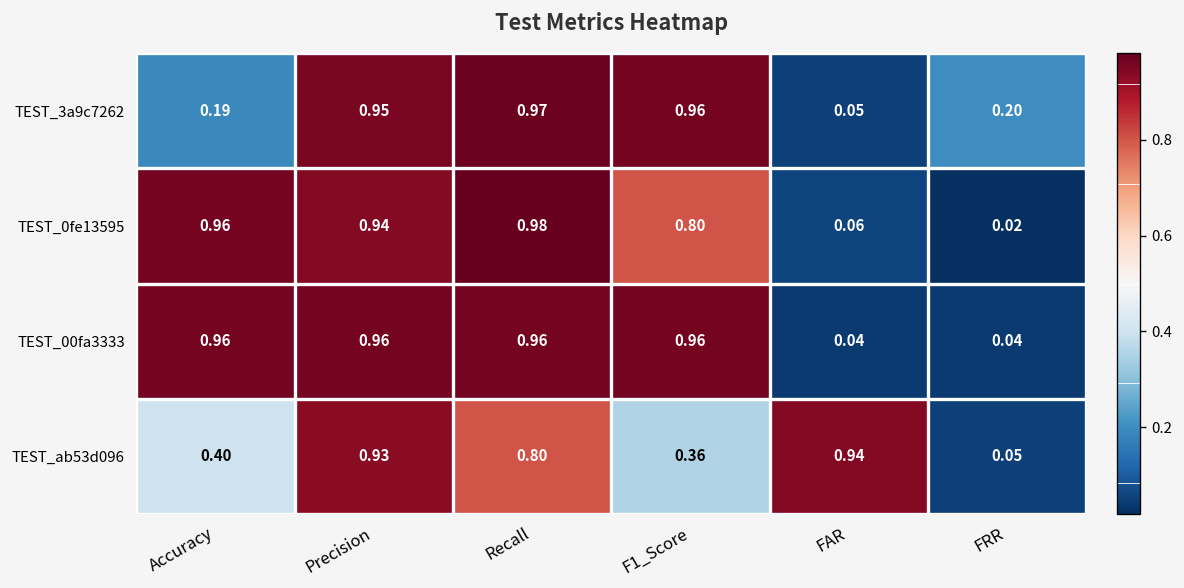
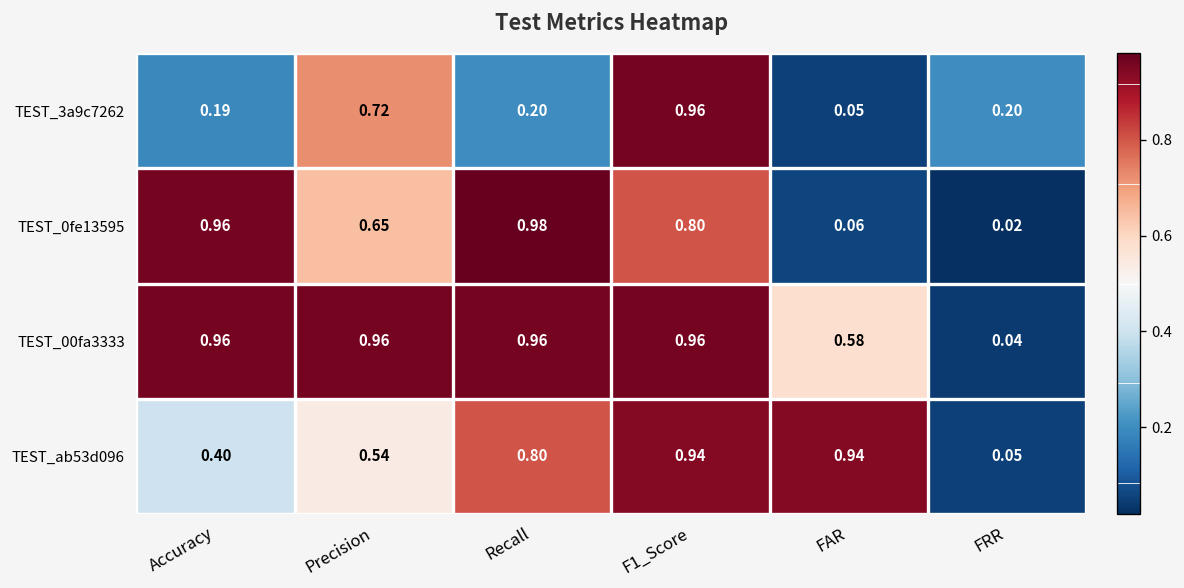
  {
    "TEST_3a9c7262": {
      "Accuracy": 0.19,
-     "Precision": 0.95,
-     "Recall": 0.97,
+     "Precision": 0.72,
+     "Recall": 0.20,
      "F1_Score": 0.96,
      "FAR": 0.05,
      "FRR": 0.20
    },
    "TEST_0fe13595": {
      "Accuracy": 0.96,
-     "Precision": 0.94,
+     "Precision": 0.65,
      "Recall": 0.98,
      "F1_Score": 0.80,
      "FAR": 0.06,
      "FRR": 0.02
    },
    "TEST_00fa3333": {
      "Accuracy": 0.96,
      "Precision": 0.96,
      "Recall": 0.96,
      "F1_Score": 0.96,
-     "FAR": 0.04,
+     "FAR": 0.58,
      "FRR": 0.04
    },
    "TEST_ab53d096": {
      "Accuracy": 0.40,
-     "Precision": 0.93,
+     "Precision": 0.54,
      "Recall": 0.80,
-     "F1_Score": 0.36,
+     "F1_Score": 0.94,
      "FAR": 0.94,
      "FRR": 0.05
    }
  }
